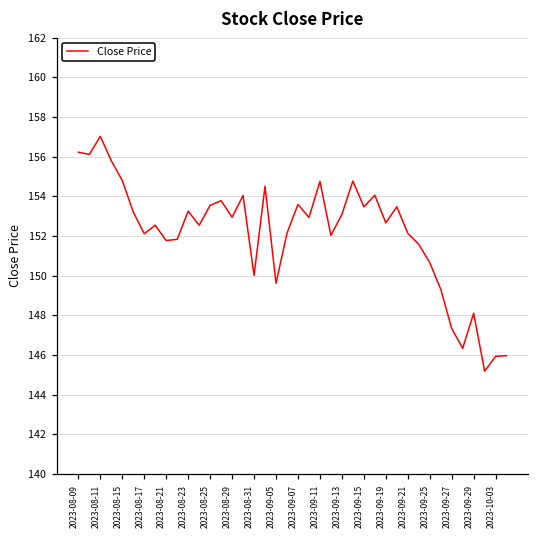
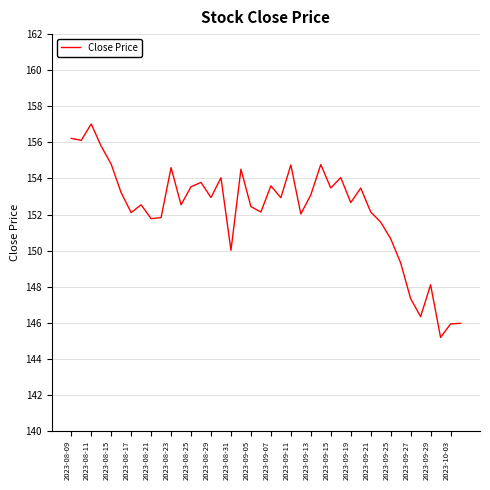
  {
    "2023-08-09": 156.2,
    "2023-08-11": 157.0,
    "2023-08-15": 154.8,
    "2023-08-17": 152.1,
    "2023-08-21": 151.8,
-   "2023-08-23": 153.3,
+   "2023-08-23": 154.6,
    "2023-08-25": 153.5,
    "2023-08-29": 152.9,
    "2023-08-31": 150.0,
-   "2023-09-05": 149.6,
+   "2023-09-05": 152.4,
    "2023-09-07": 153.6,
    "2023-09-11": 154.8,
    "2023-09-13": 153.1,
    "2023-09-15": 153.5,
    "2023-09-19": 152.7,
    "2023-09-21": 152.1,
    "2023-09-25": 150.7,
    "2023-09-27": 147.3,
    "2023-09-29": 148.1,
    "2023-10-03": 145.9
  }
